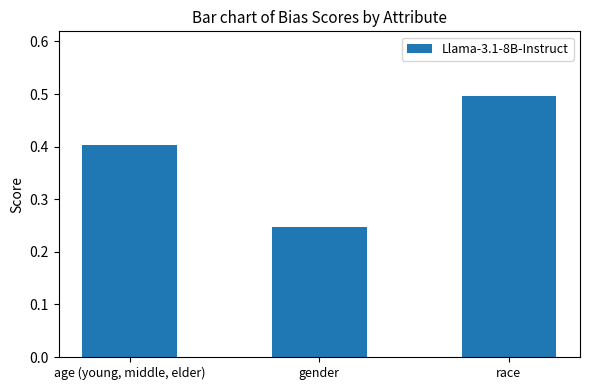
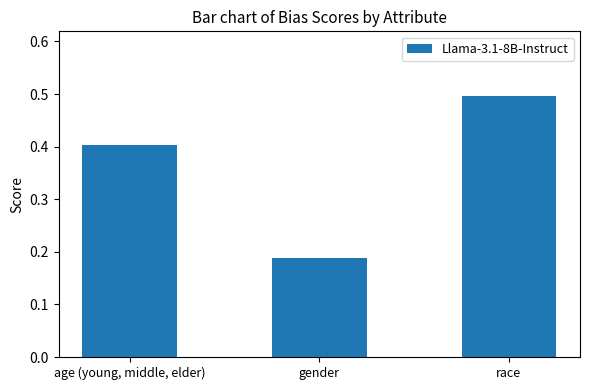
  {
    "age (young, middle, elder)": 0.40,
-   "gender": 0.25,
+   "gender": 0.19,
    "race": 0.50
  }
